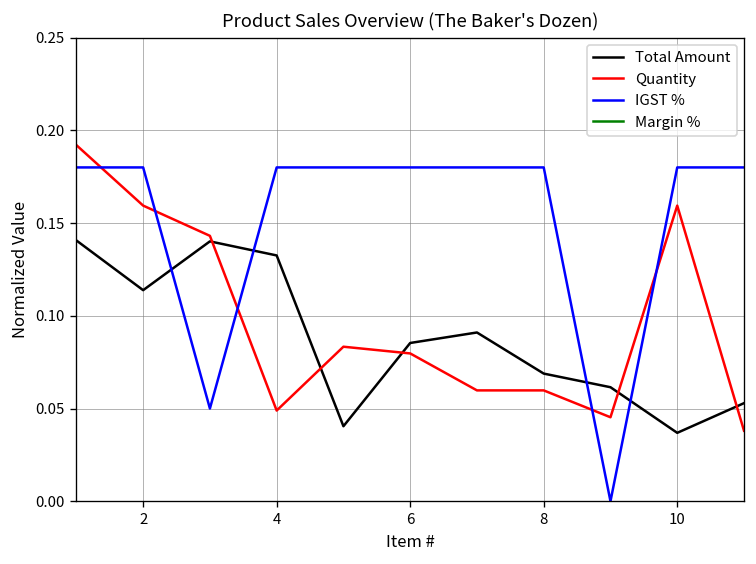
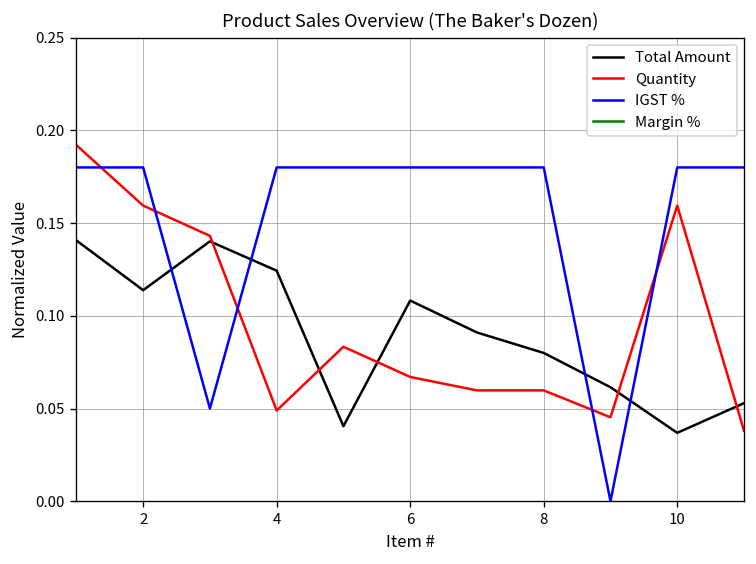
  {
    "Total Amount": {
      "2": 0.114,
-     "4": 0.133,
-     "6": 0.085,
-     "8": 0.069,
+     "4": 0.124,
+     "6": 0.108,
+     "8": 0.080,
      "10": 0.037
    },
    "Quantity": {
      "2": 0.159,
      "4": 0.049,
-     "6": 0.080,
+     "6": 0.067,
      "8": 0.060,
      "10": 0.159
    },
    "IGST %": {
      "2": 0.180,
      "4": 0.180,
      "6": 0.180,
      "8": 0.180,
      "10": 0.180
    }
  }
